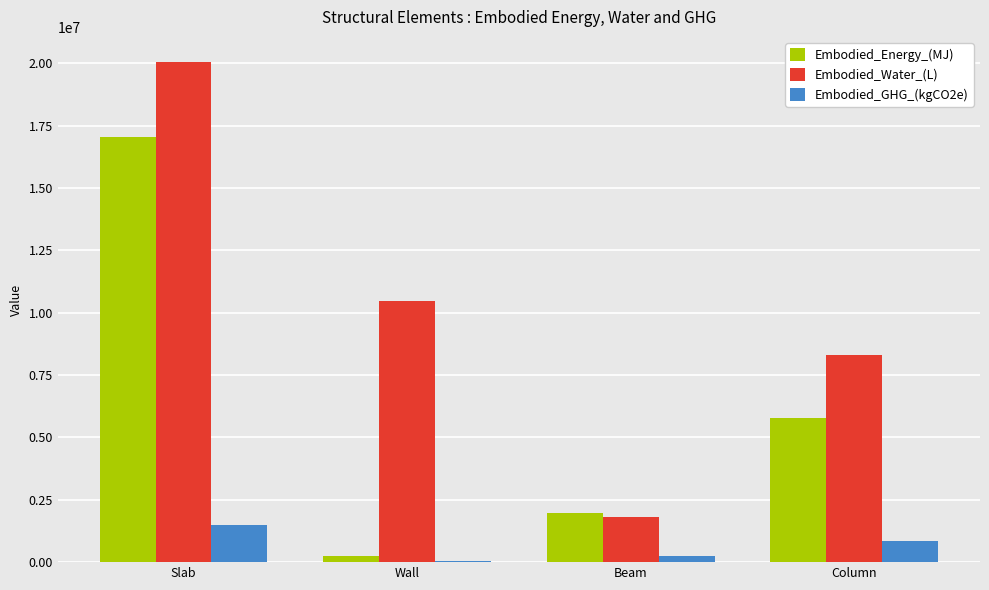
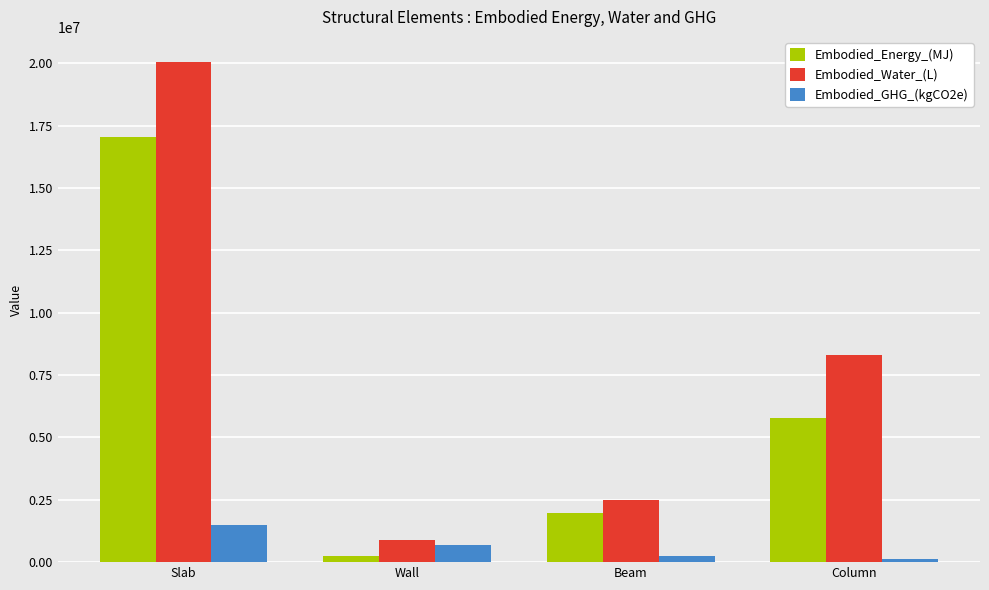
  {
    "Embodied_Energy_(MJ)": {
      "Slab": 17000000,
      "Wall": 300000,
      "Beam": 2000000,
      "Column": 5800000
    },
    "Embodied_Water_(L)": {
      "Slab": 20100000,
-     "Wall": 10500000,
-     "Beam": 1800000,
+     "Wall": 900000,
+     "Beam": 2500000,
      "Column": 8300000
    },
    "Embodied_GHG_(kgCO2e)": {
      "Slab": 1500000,
-     "Wall": 100000,
+     "Wall": 700000,
      "Beam": 200000,
-     "Column": 800000
+     "Column": 100000
    }
  }
